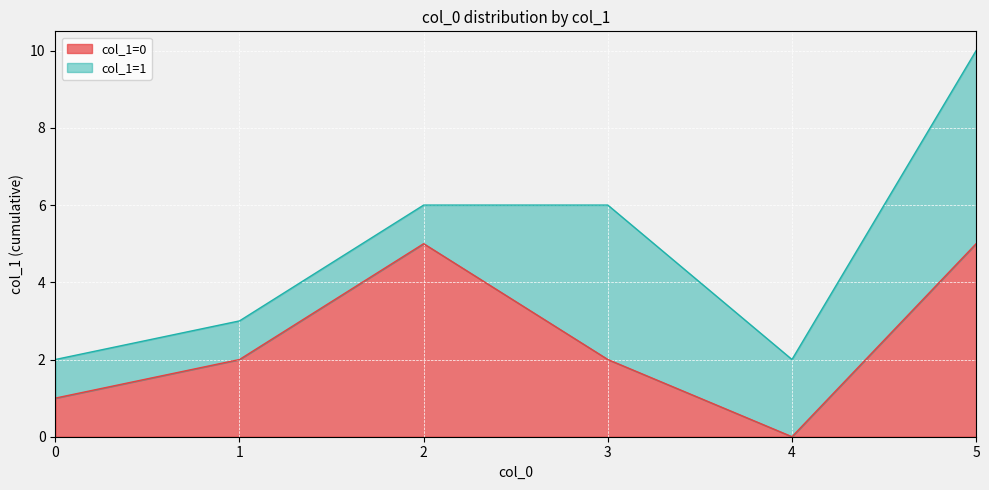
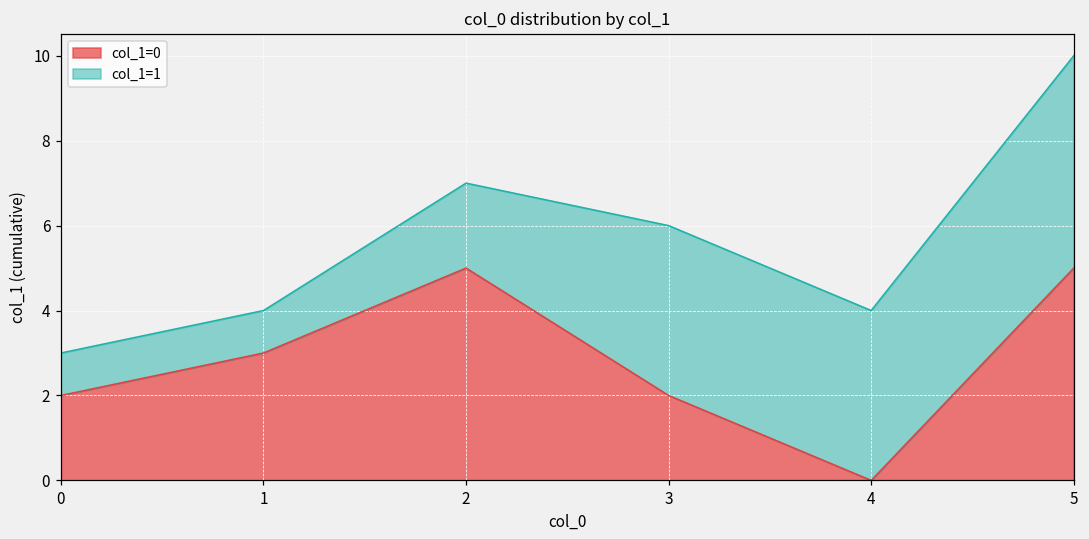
  {
    "col_1=0": {
-     "0": 1,
-     "1": 2,
+     "0": 2,
+     "1": 3,
      "2": 5,
      "3": 2,
      "4": 0,
      "5": 5
    },
    "col_1=1": {
      "0": 1,
      "1": 1,
-     "2": 1,
+     "2": 2,
      "3": 4,
-     "4": 2,
+     "4": 4,
      "5": 5
    }
  }
